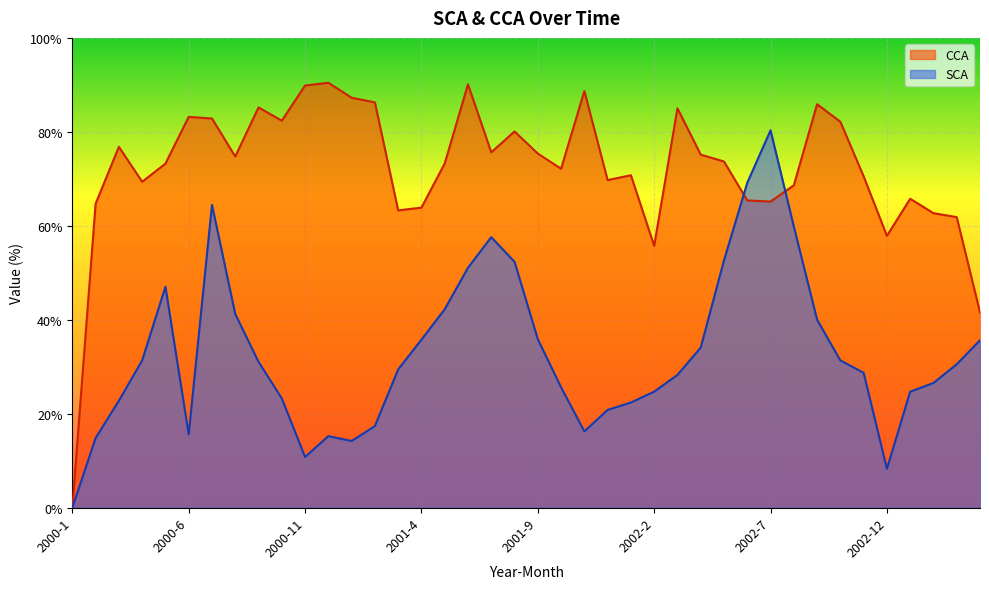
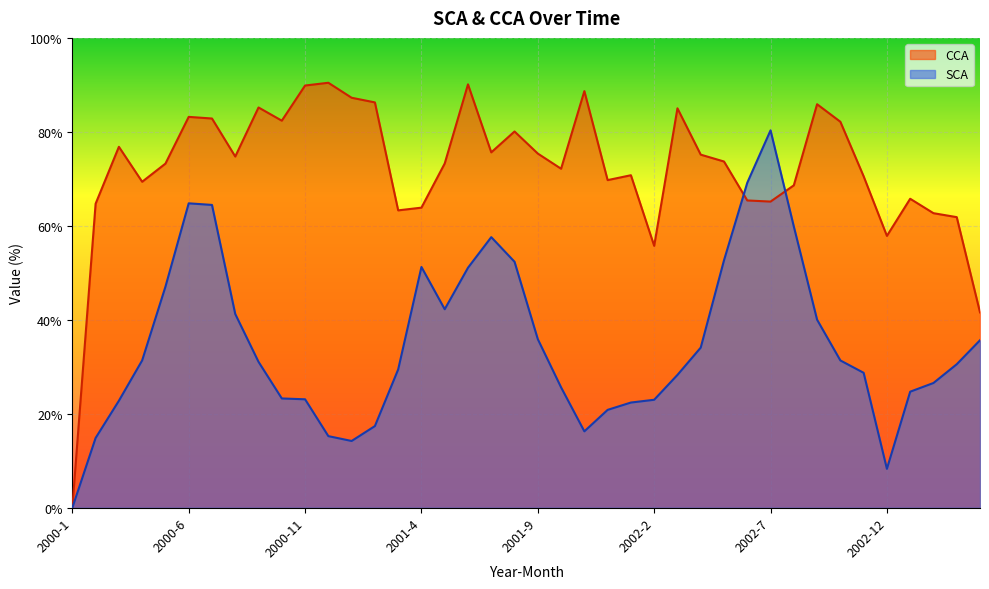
  {
    "CCA": {
      "2000-6": "83%",
      "2000-11": "90%",
      "2001-4": "64%",
      "2001-9": "75%",
      "2002-2": "56%",
      "2002-7": "65%",
      "2002-12": "58%"
    },
    "SCA": {
-     "2000-6": "16%",
-     "2000-11": "11%",
-     "2001-4": "36%",
+     "2000-6": "65%",
+     "2000-11": "23%",
+     "2001-4": "51%",
      "2001-9": "36%",
-     "2002-2": "25%",
+     "2002-2": "23%",
      "2002-7": "80%",
      "2002-12": "8%"
    }
  }
